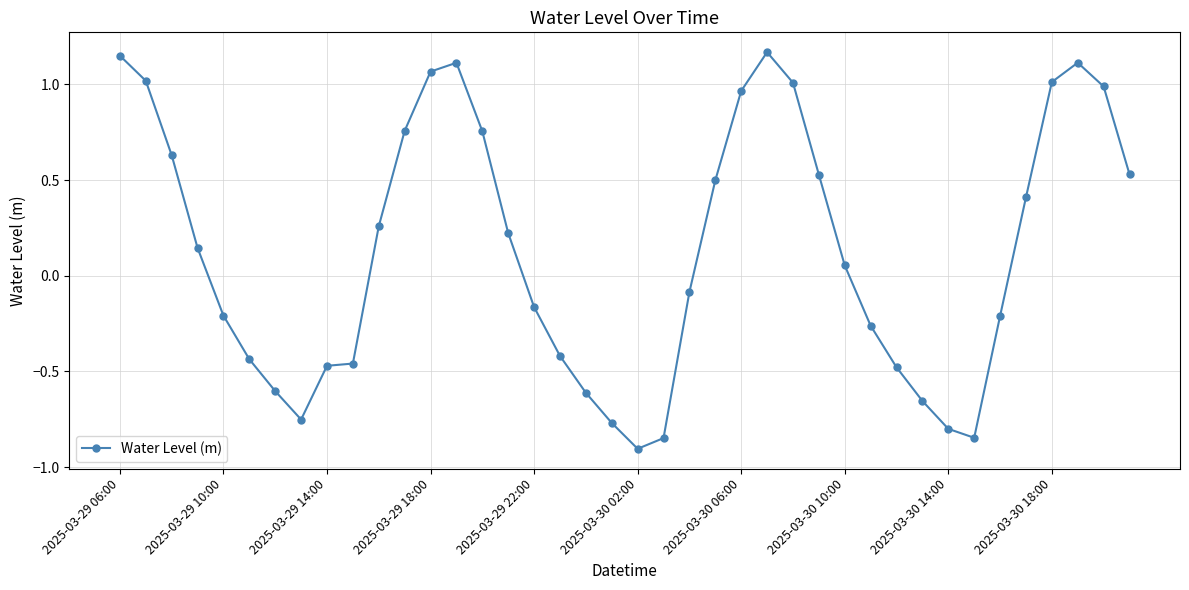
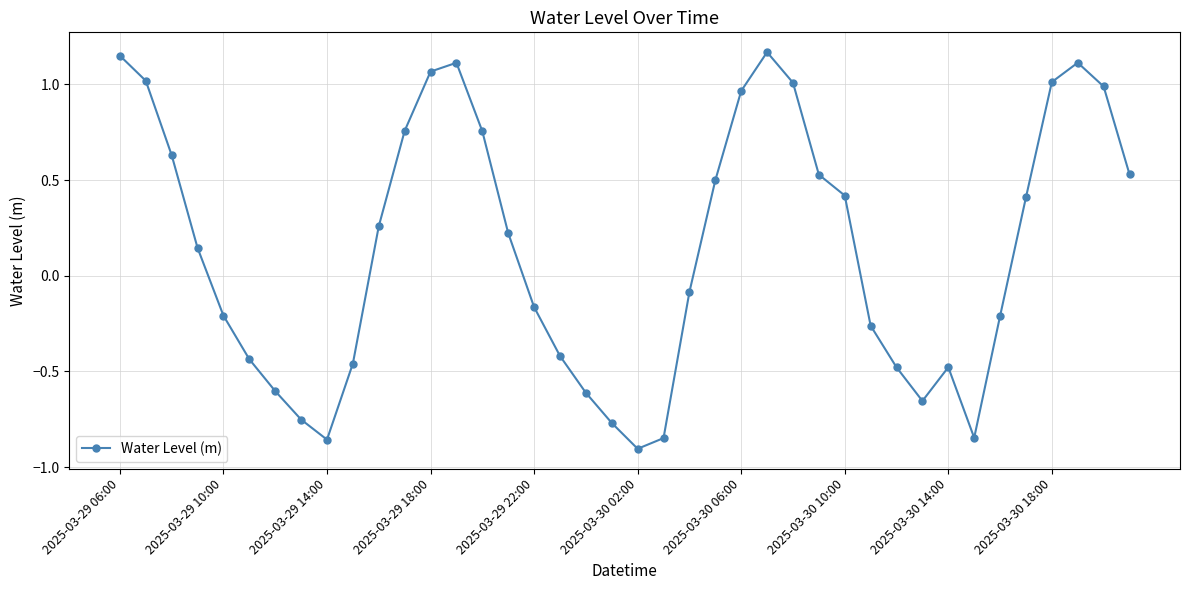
  {
    "2025-03-29 06:00": 1.15,
    "2025-03-29 10:00": -0.21,
-   "2025-03-29 14:00": -0.47,
+   "2025-03-29 14:00": -0.86,
    "2025-03-29 18:00": 1.07,
    "2025-03-29 22:00": -0.16,
    "2025-03-30 02:00": -0.90,
    "2025-03-30 06:00": 0.97,
-   "2025-03-30 10:00": 0.05,
-   "2025-03-30 14:00": -0.80,
+   "2025-03-30 10:00": 0.42,
+   "2025-03-30 14:00": -0.48,
    "2025-03-30 18:00": 1.01
  }
